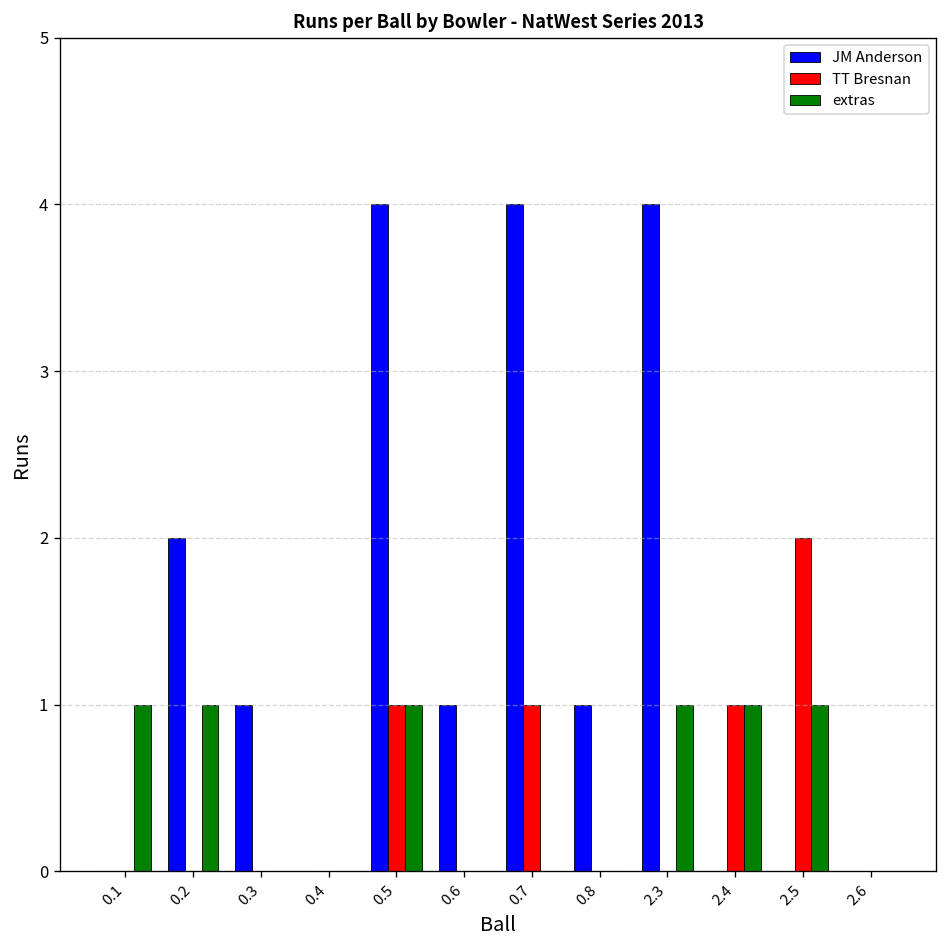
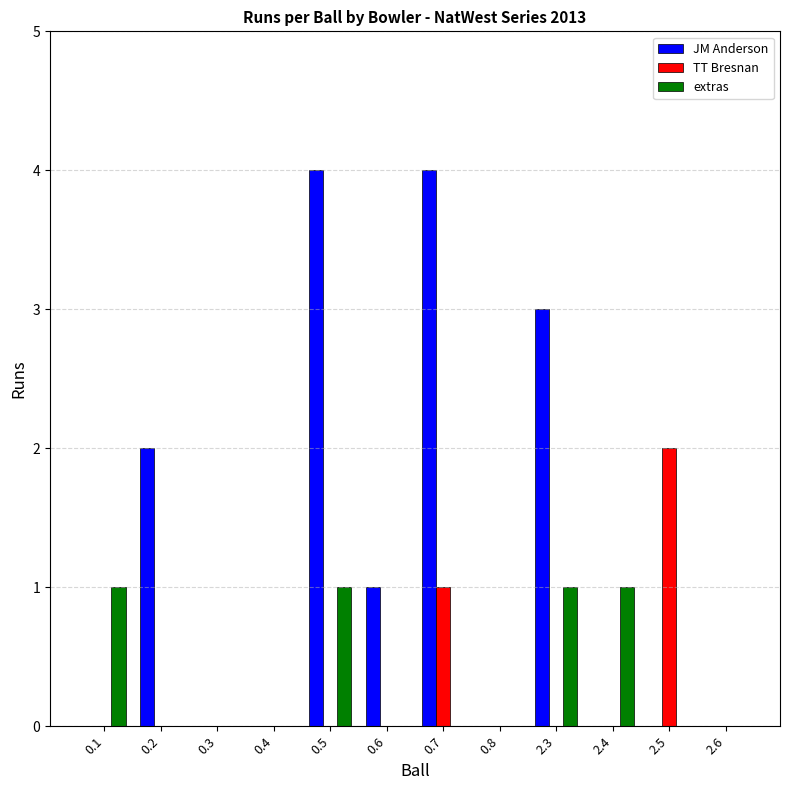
  {
    "JM Anderson": {
      "0.1": 0,
      "0.2": 2,
-     "0.3": 1,
+     "0.3": 0,
      "0.4": 0,
      "0.5": 4,
      "0.6": 1,
      "0.7": 4,
-     "0.8": 1,
-     "2.3": 4,
+     "0.8": 0,
+     "2.3": 3,
      "2.4": 0,
      "2.5": 0,
      "2.6": 0
    },
    "TT Bresnan": {
      "0.1": 0,
      "0.2": 0,
      "0.3": 0,
      "0.4": 0,
-     "0.5": 1,
+     "0.5": 0,
      "0.6": 0,
      "0.7": 1,
      "0.8": 0,
      "2.3": 0,
-     "2.4": 1,
+     "2.4": 0,
      "2.5": 2,
      "2.6": 0
    },
    "extras": {
      "0.1": 1,
-     "0.2": 1,
+     "0.2": 0,
      "0.3": 0,
      "0.4": 0,
      "0.5": 1,
      "0.6": 0,
      "0.7": 0,
      "0.8": 0,
      "2.3": 1,
      "2.4": 1,
-     "2.5": 1,
+     "2.5": 0,
      "2.6": 0
    }
  }
